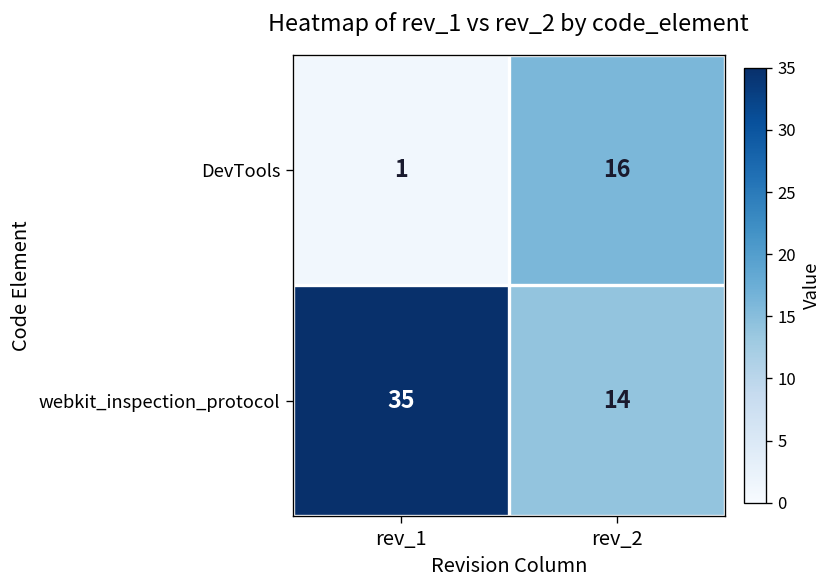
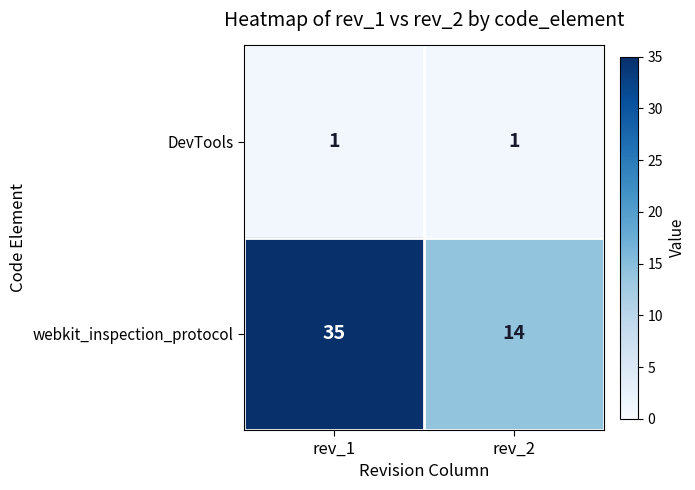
  {
    "DevTools": {
      "rev_1": 1,
-     "rev_2": 16
+     "rev_2": 1
    },
    "webkit_inspection_protocol": {
      "rev_1": 35,
      "rev_2": 14
    }
  }
